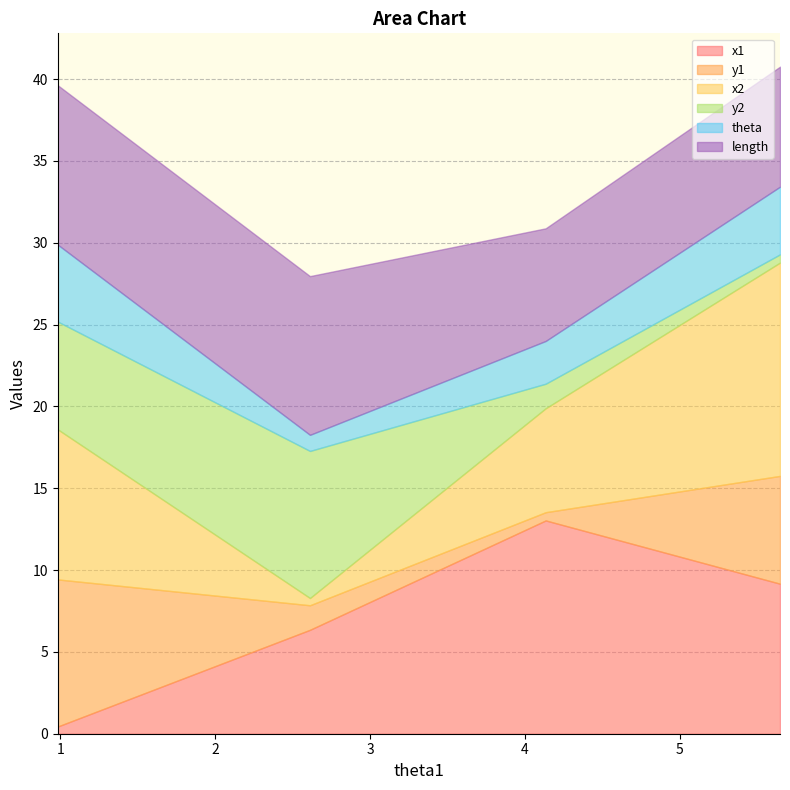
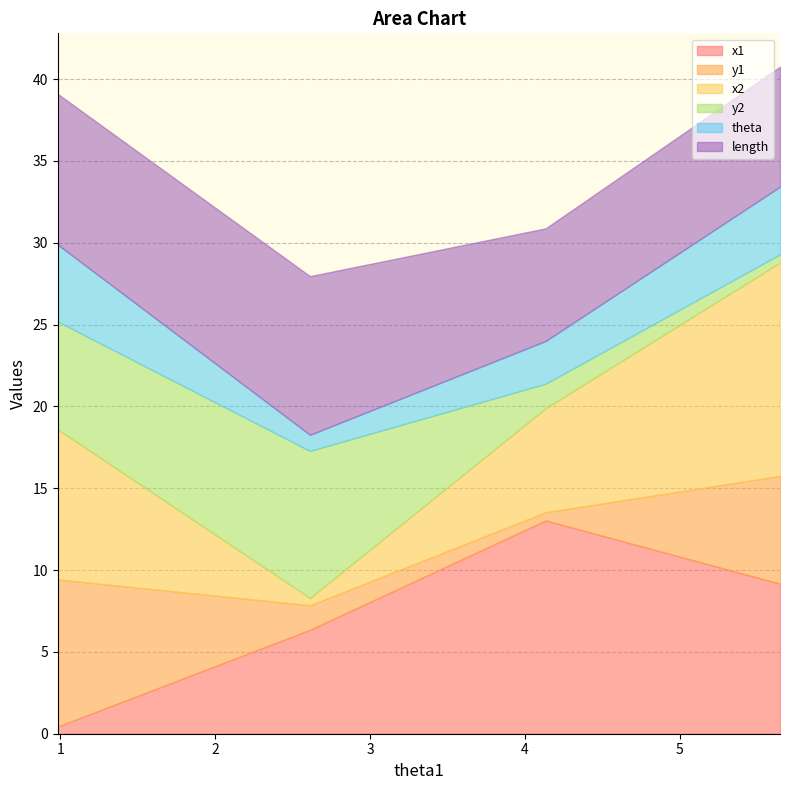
  {
    "y2": {
      "1": 6.6
    },
    "theta": {
      "1": 4.7
    },
    "length": {
-     "1": 9.7
+     "1": 9.2
    }
  }
